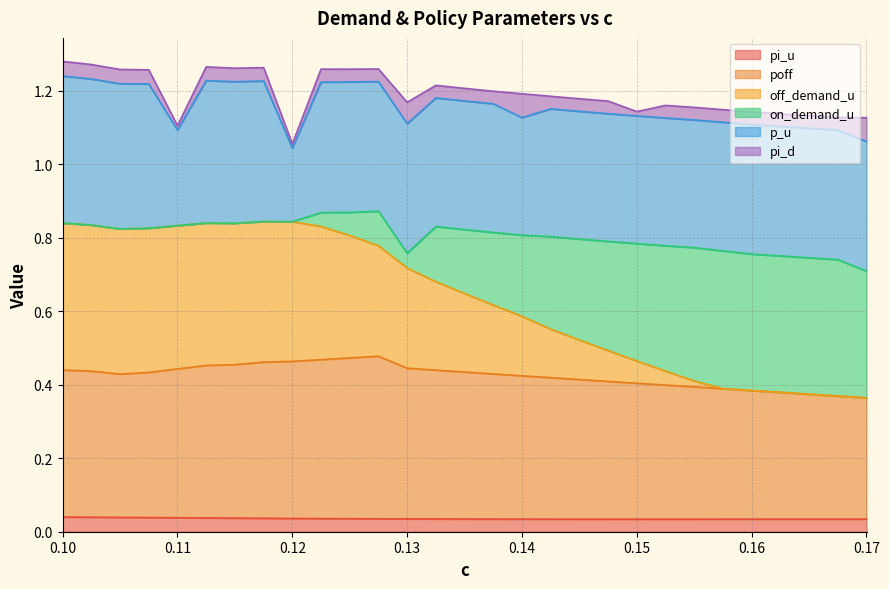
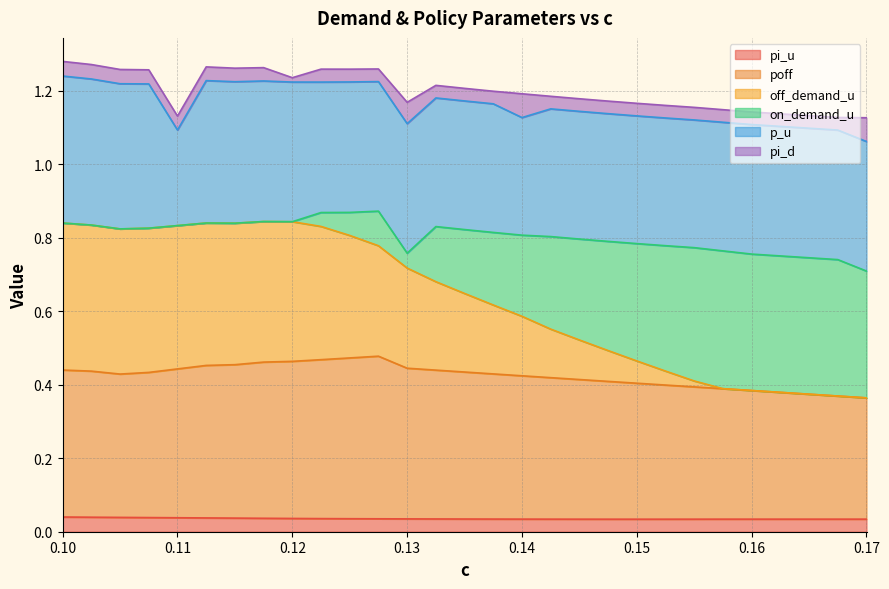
  {
    "on_demand_u": {
      "0.13": 0.04,
      "0.14": 0.22,
      "0.15": 0.32,
      "0.16": 0.37,
      "0.17": 0.35
    },
    "p_u": {
      "0.10": 0.40,
      "0.11": 0.26,
-     "0.12": 0.20,
+     "0.12": 0.38,
      "0.13": 0.35,
      "0.14": 0.32,
      "0.15": 0.35,
      "0.17": 0.35
    },
    "pi_d": {
      "0.10": 0.04,
-     "0.11": 0.01,
+     "0.11": 0.04,
      "0.12": 0.01,
      "0.13": 0.06,
      "0.14": 0.06,
-     "0.15": 0.01,
+     "0.15": 0.03,
      "0.17": 0.06
    }
  }
